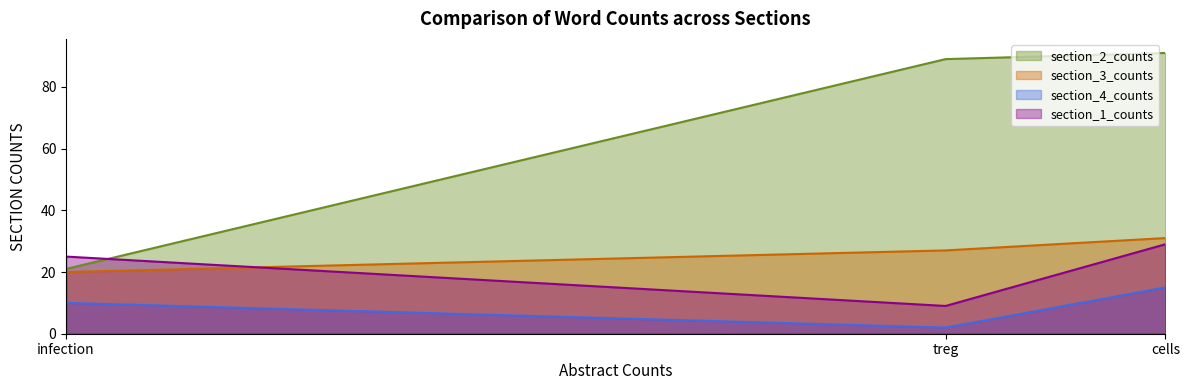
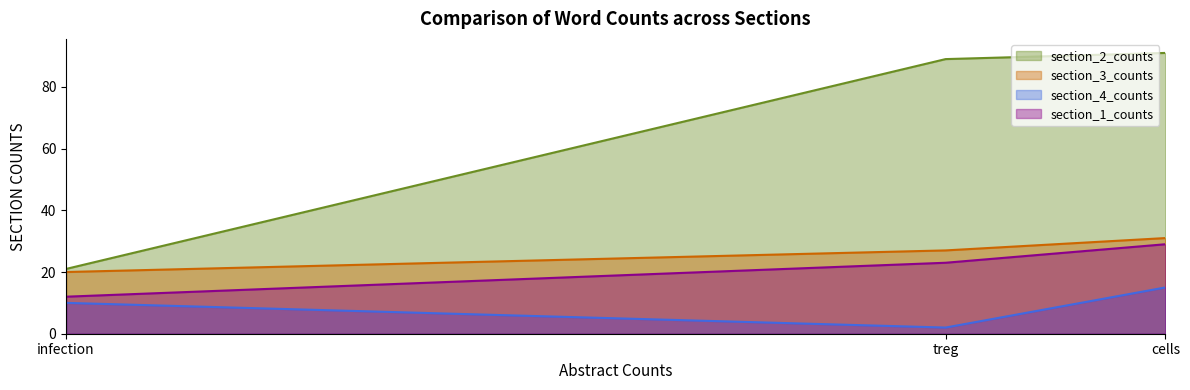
  {
    "section_2_counts": {
      "infection": 21,
      "treg": 89,
      "cells": 91
    },
    "section_3_counts": {
      "infection": 20,
      "treg": 27,
      "cells": 31
    },
    "section_4_counts": {
      "infection": 10,
      "treg": 2,
      "cells": 15
    },
    "section_1_counts": {
-     "infection": 25,
-     "treg": 9,
+     "infection": 12,
+     "treg": 23,
      "cells": 29
    }
  }
